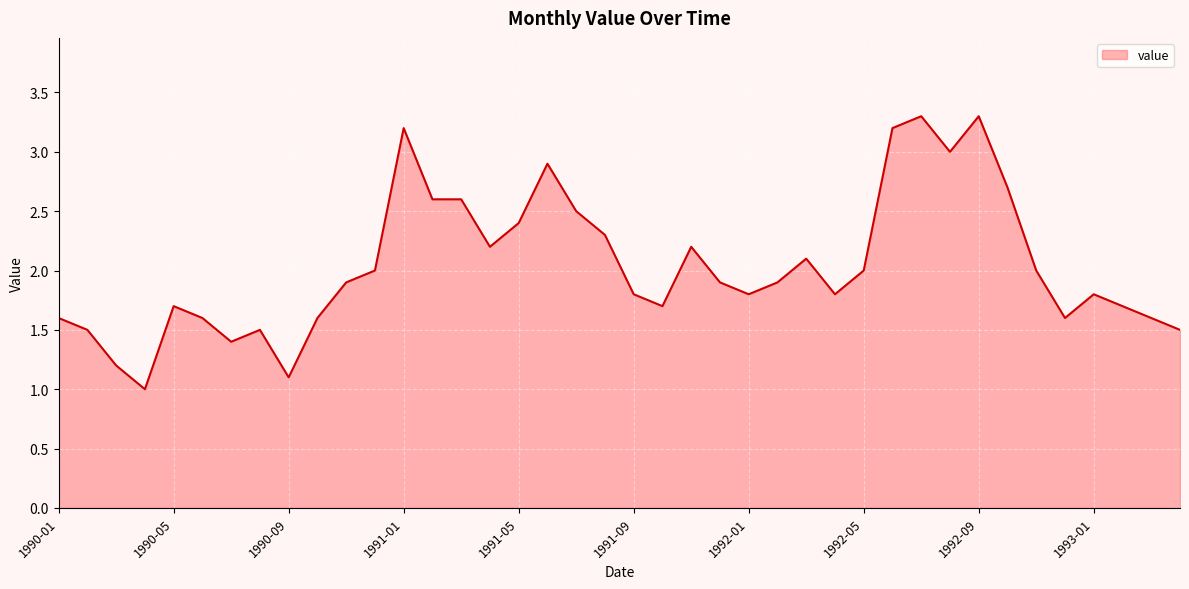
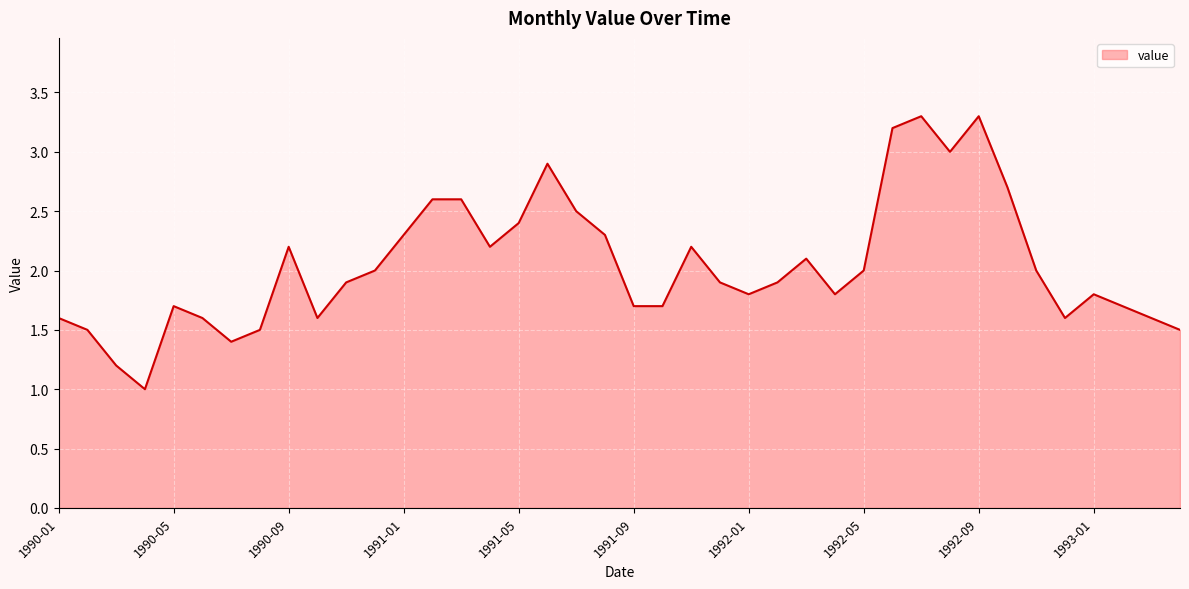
  {
    "1990-01": 1.6,
    "1990-05": 1.7,
-   "1990-09": 1.1,
-   "1991-01": 3.2,
+   "1990-09": 2.2,
+   "1991-01": 2.3,
    "1991-05": 2.4,
-   "1991-09": 1.8,
+   "1991-09": 1.7,
    "1992-01": 1.8,
    "1992-05": 2.0,
    "1992-09": 3.3,
    "1993-01": 1.8
  }
